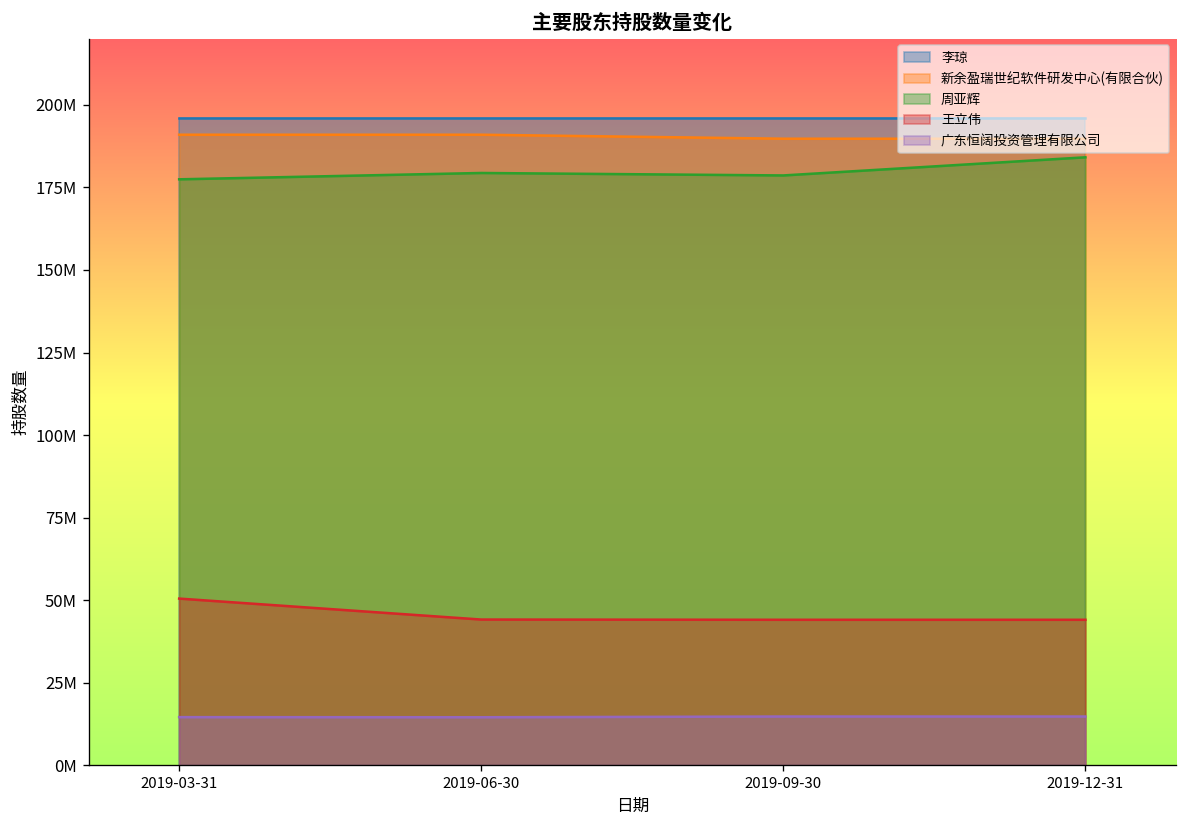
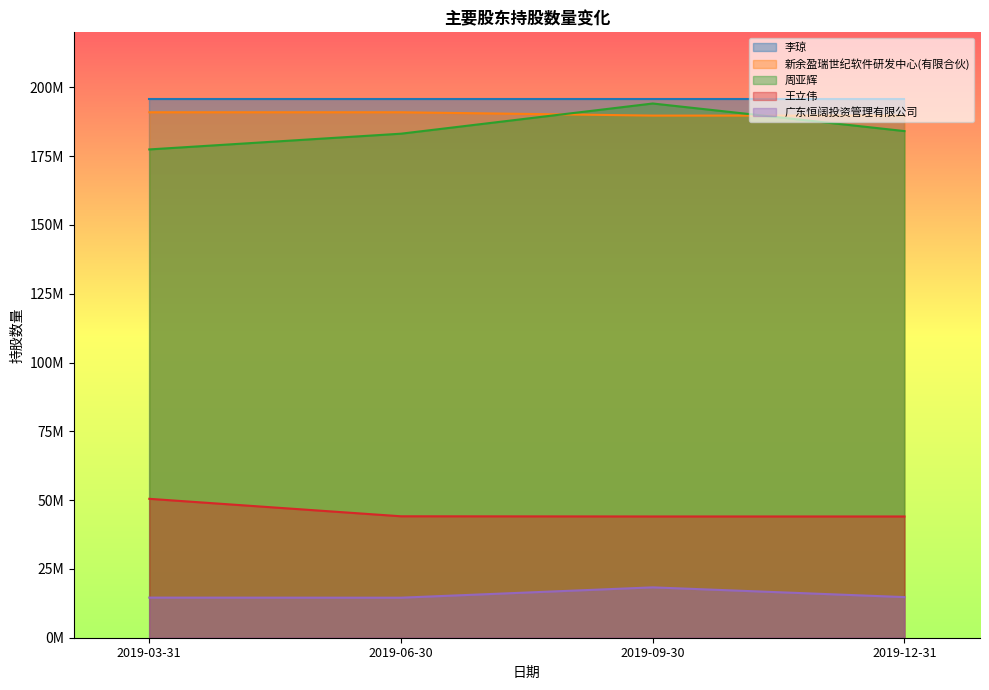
  {
    "李琼": {
      "2019-03-31": 196000000,
      "2019-06-30": 196000000,
      "2019-09-30": 196000000
    },
    "周亚辉": {
      "2019-03-31": 177000000,
-     "2019-06-30": 179000000,
-     "2019-09-30": 179000000,
+     "2019-06-30": 183000000,
+     "2019-09-30": 194000000,
      "2019-12-31": 184000000
    },
    "广东恒阔投资管理有限公司": {
      "2019-03-31": 15000000,
      "2019-06-30": 15000000,
-     "2019-09-30": 15000000,
+     "2019-09-30": 18000000,
      "2019-12-31": 15000000
    }
  }
